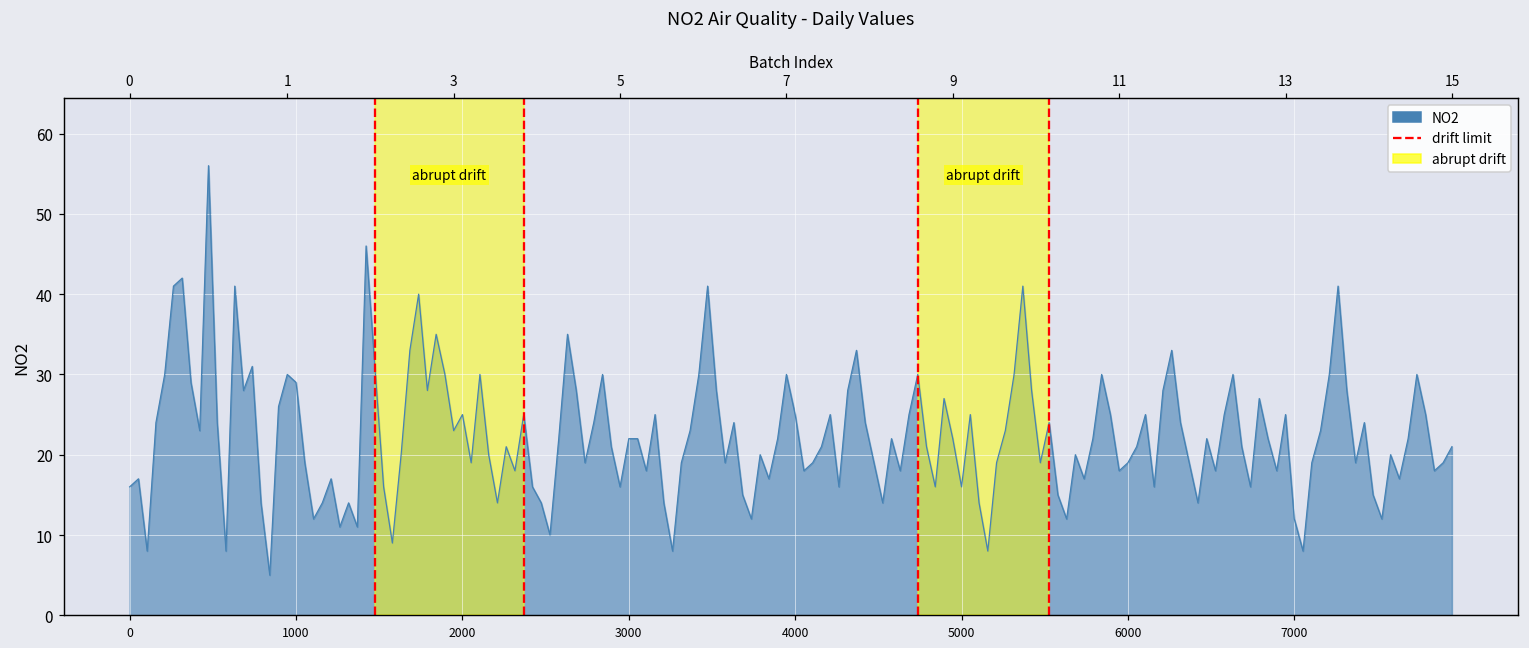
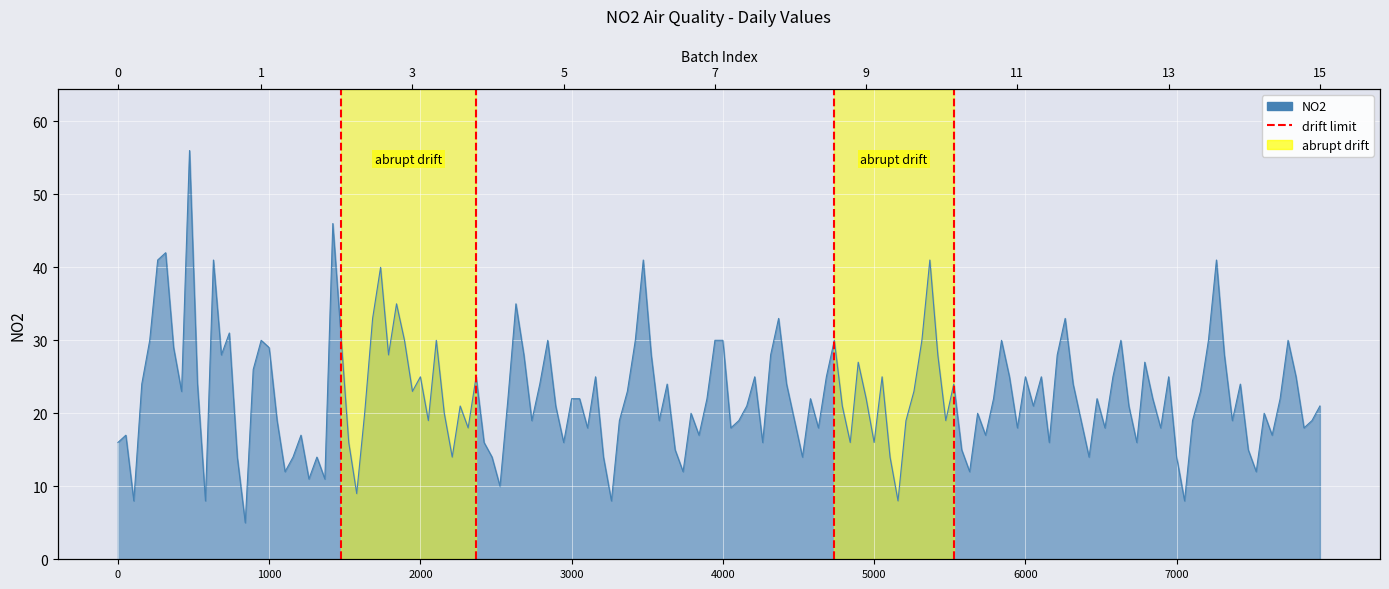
  {
    "0": 16,
    "1000": 29,
    "3000": 22,
-   "4000": 25,
-   "6000": 19,
-   "7000": 12
+   "4000": 30,
+   "6000": 25,
+   "7000": 14
  }
